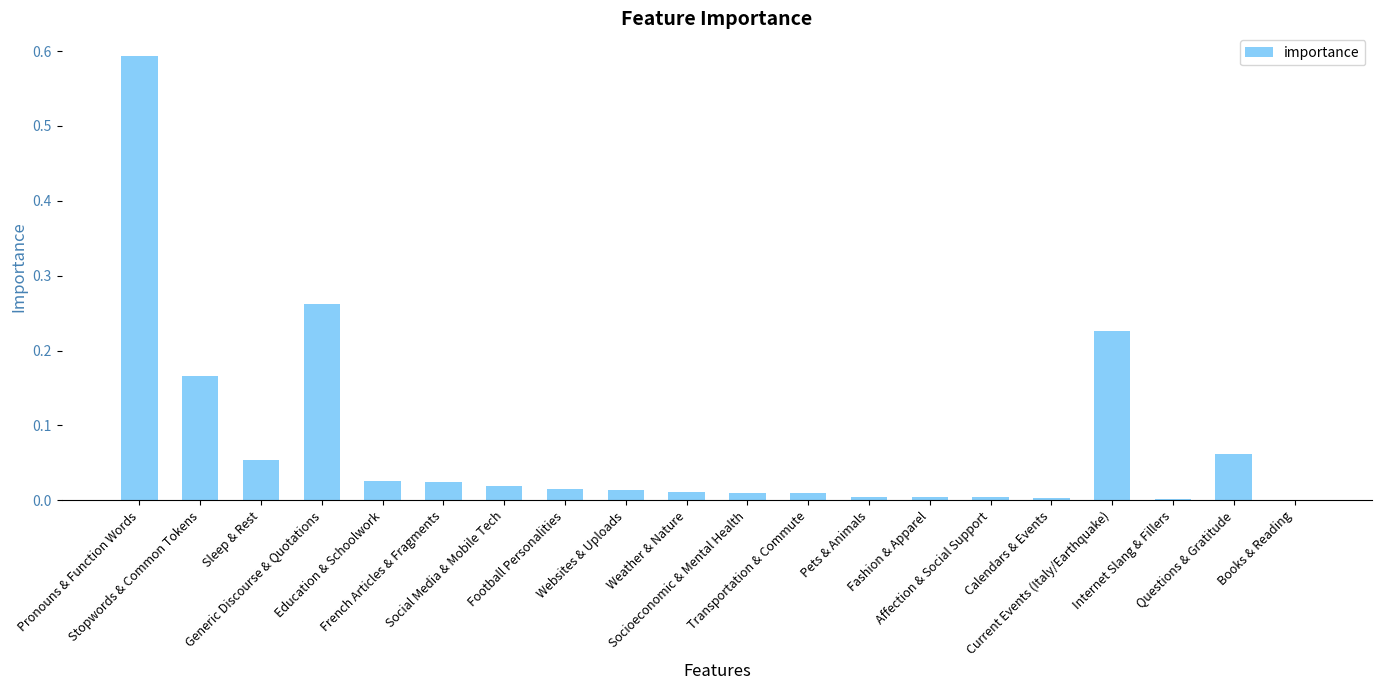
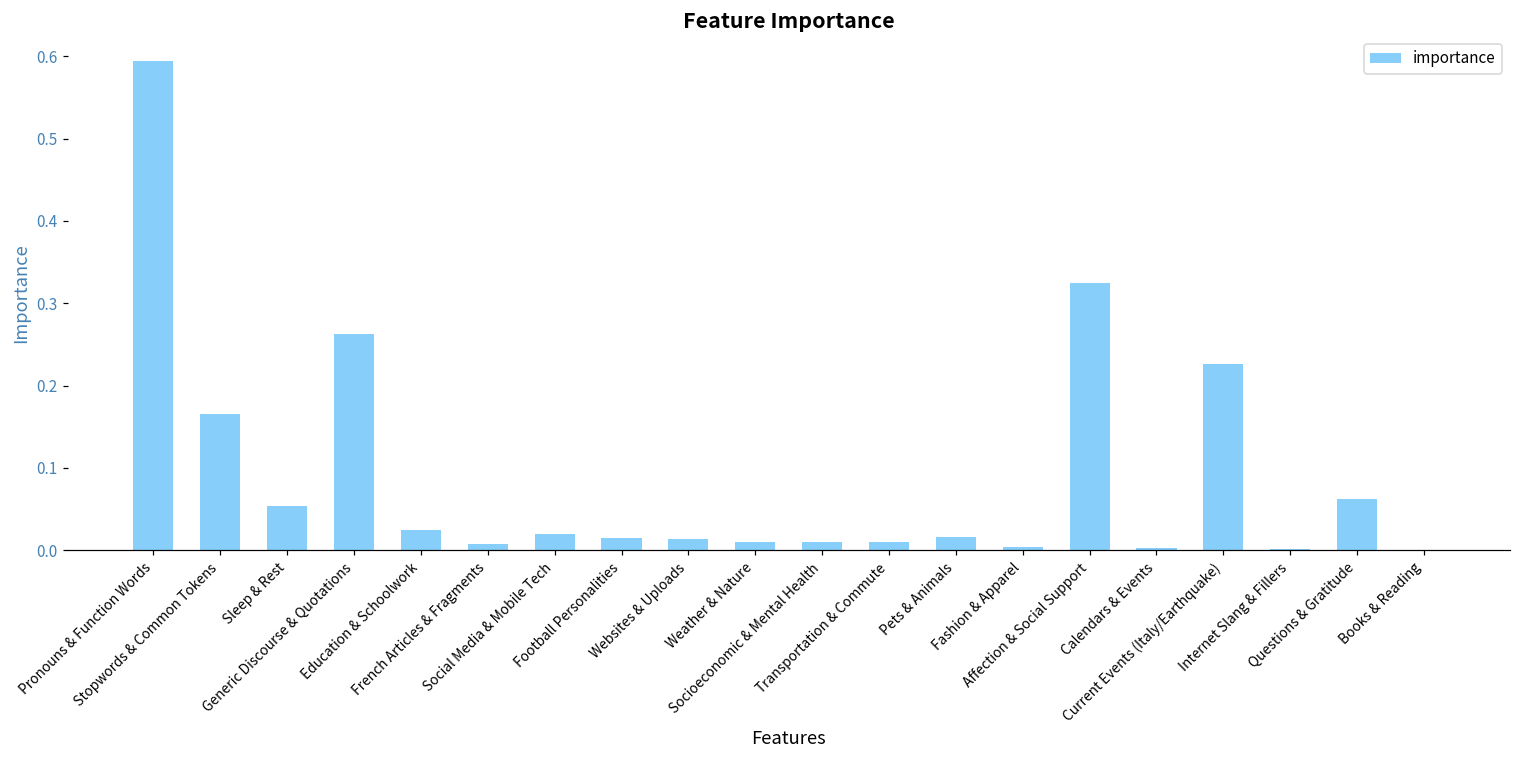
  {
    "Pronouns & Function Words": 0.59,
    "Stopwords & Common Tokens": 0.17,
    "Sleep & Rest": 0.05,
    "Generic Discourse & Quotations": 0.26,
    "Education & Schoolwork": 0.03,
-   "French Articles & Fragments": 0.02,
+   "French Articles & Fragments": 0.01,
    "Social Media & Mobile Tech": 0.02,
    "Football Personalities": 0.01,
    "Websites & Uploads": 0.01,
    "Weather & Nature": 0.01,
    "Socioeconomic & Mental Health": 0.01,
    "Transportation & Commute": 0.01,
-   "Pets & Animals": 0.00,
+   "Pets & Animals": 0.02,
    "Fashion & Apparel": 0.00,
-   "Affection & Social Support": 0.00,
+   "Affection & Social Support": 0.32,
    "Current Events (Italy/Earthquake)": 0.23,
    "Questions & Gratitude": 0.06
  }
